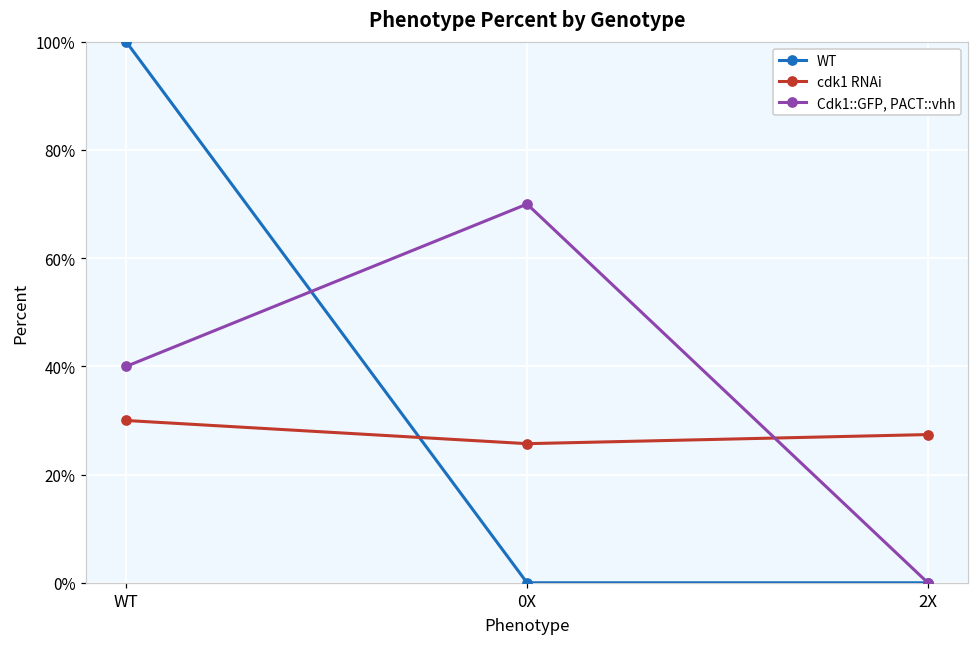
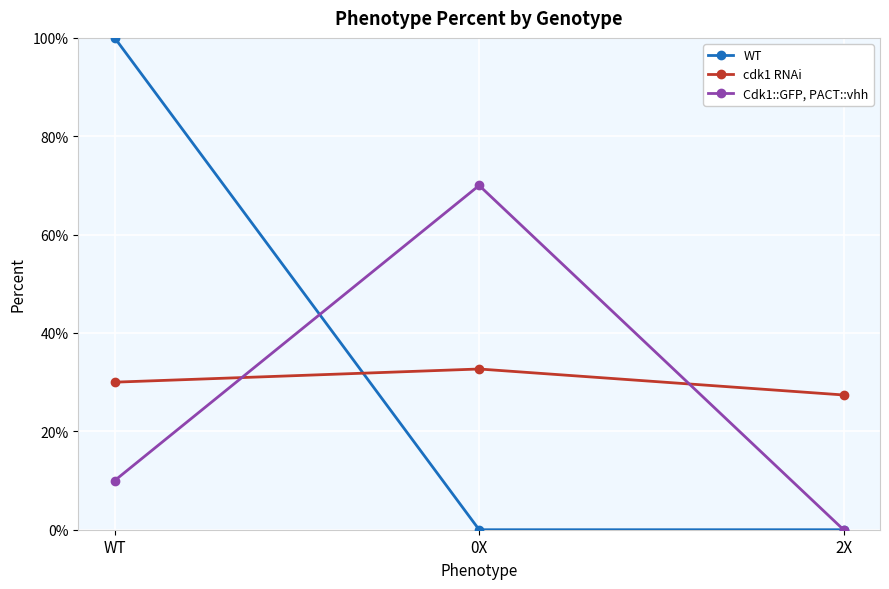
  {
    "WT": {
      "WT": "100%",
      "0X": "0%"
    },
    "cdk1 RNAi": {
      "WT": "30%",
-     "0X": "26%",
+     "0X": "33%",
      "2X": "27%"
    },
    "Cdk1::GFP, PACT::vhh": {
-     "WT": "40%",
+     "WT": "10%",
      "0X": "70%"
    }
  }
